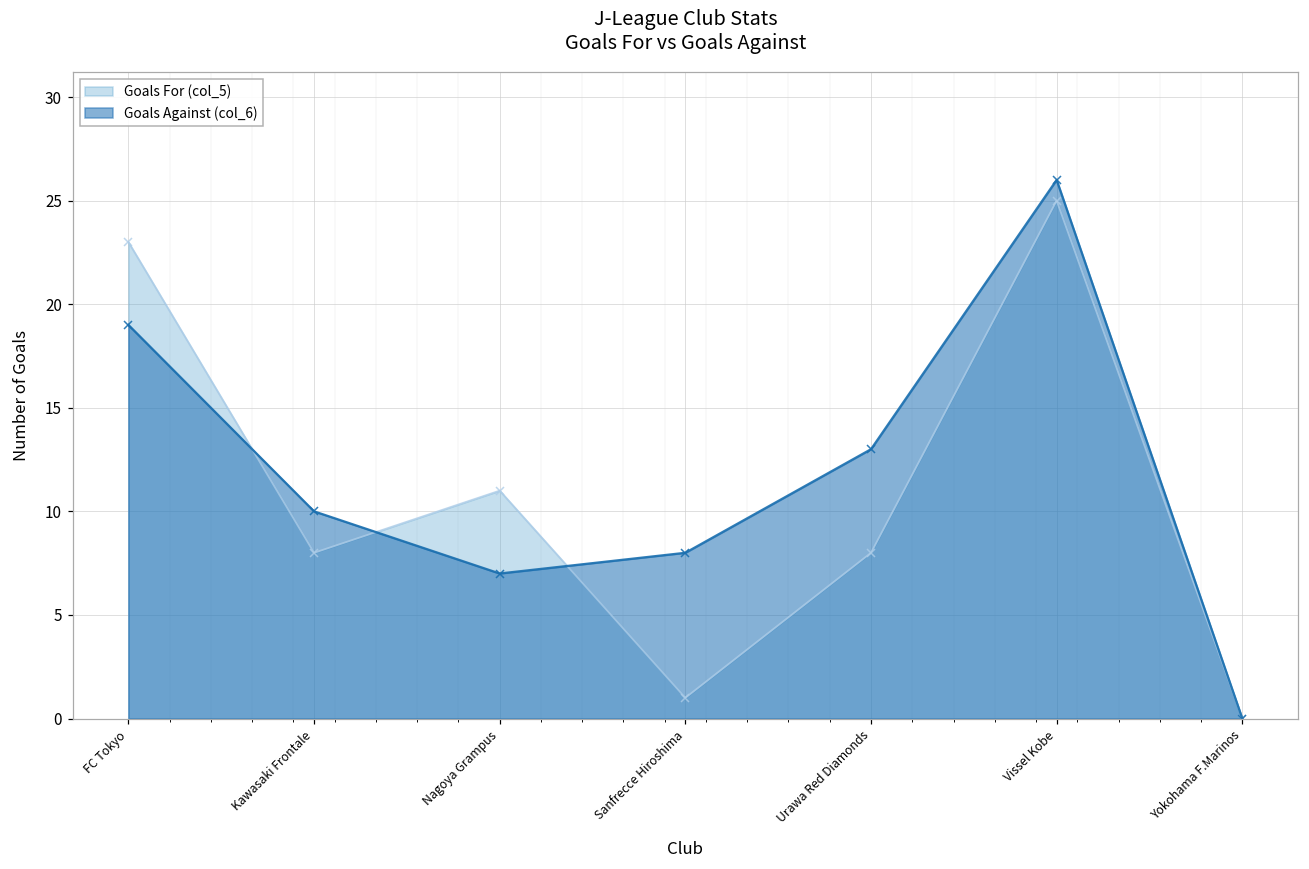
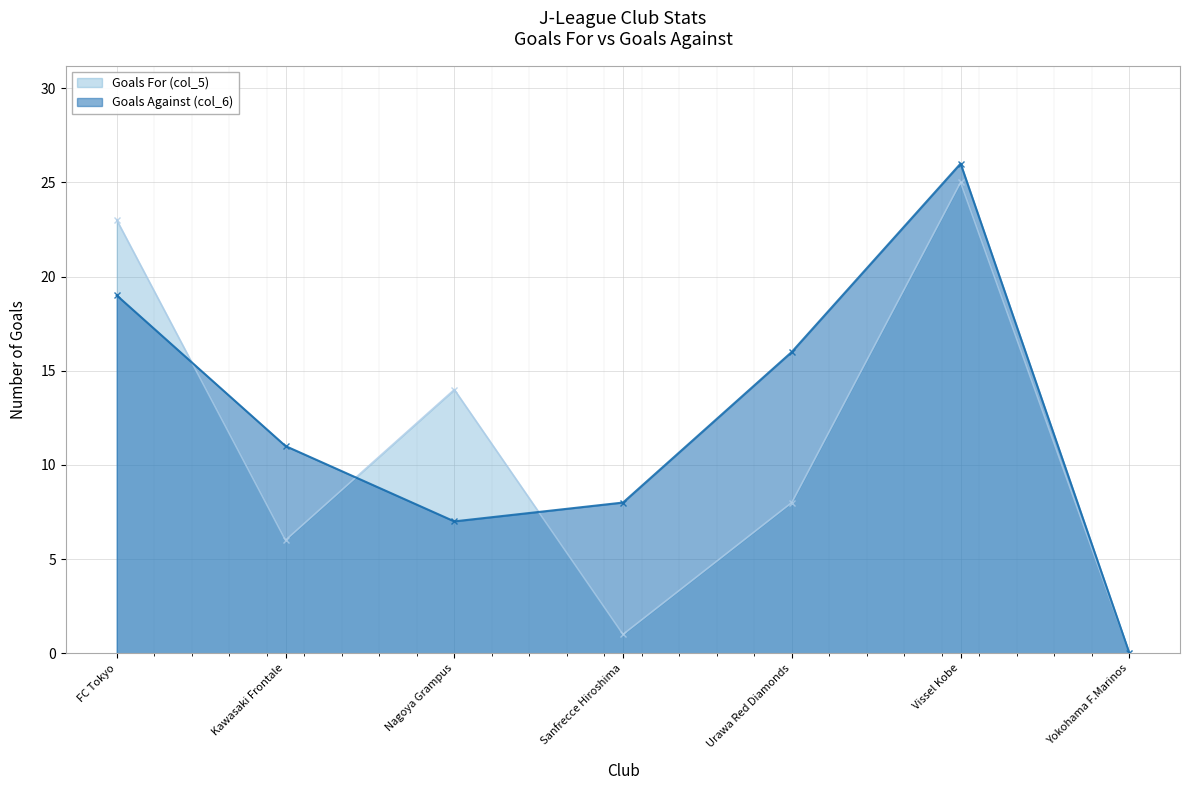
  {
    "Goals For (col_5)": {
      "FC Tokyo": 23,
-     "Kawasaki Frontale": 8,
-     "Nagoya Grampus": 11,
+     "Kawasaki Frontale": 6,
+     "Nagoya Grampus": 14,
      "Sanfrecce Hiroshima": 1,
      "Urawa Red Diamonds": 8,
      "Vissel Kobe": 25
    },
    "Goals Against (col_6)": {
      "FC Tokyo": 19,
-     "Kawasaki Frontale": 10,
+     "Kawasaki Frontale": 11,
      "Nagoya Grampus": 7,
      "Sanfrecce Hiroshima": 8,
-     "Urawa Red Diamonds": 13,
+     "Urawa Red Diamonds": 16,
      "Vissel Kobe": 26
    }
  }
